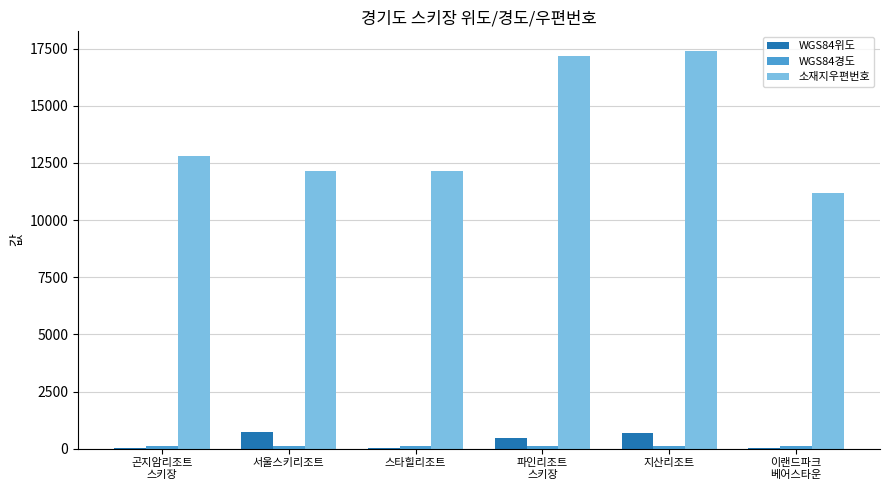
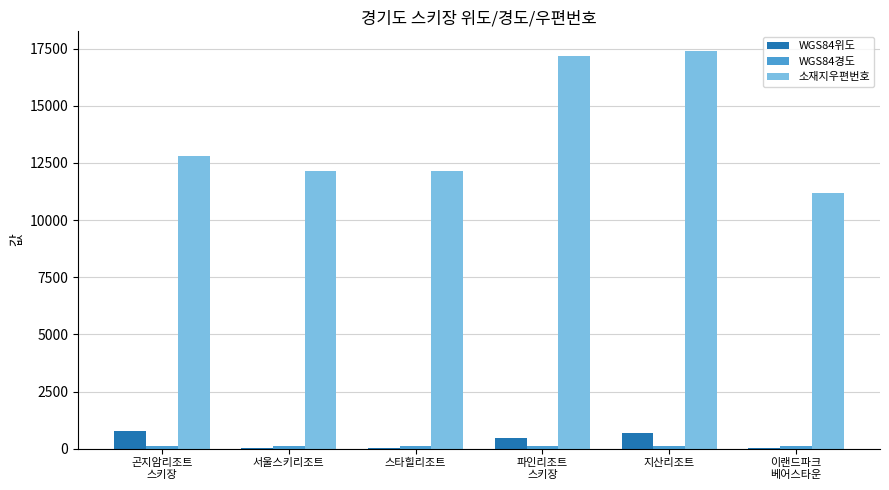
  {
    "WGS84위도": {
-     "곤지암리조트 스키장": 0,
-     "서울스키리조트": 800,
+     "곤지암리조트 스키장": 800,
+     "서울스키리조트": 0,
      "파인리조트 스키장": 500,
      "지산리조트": 700
    }
  }
